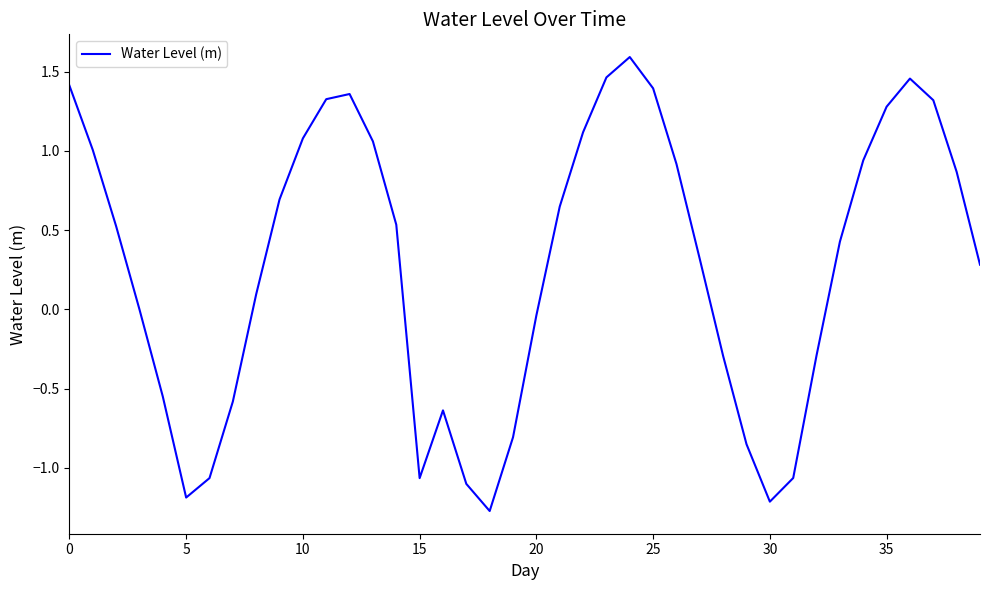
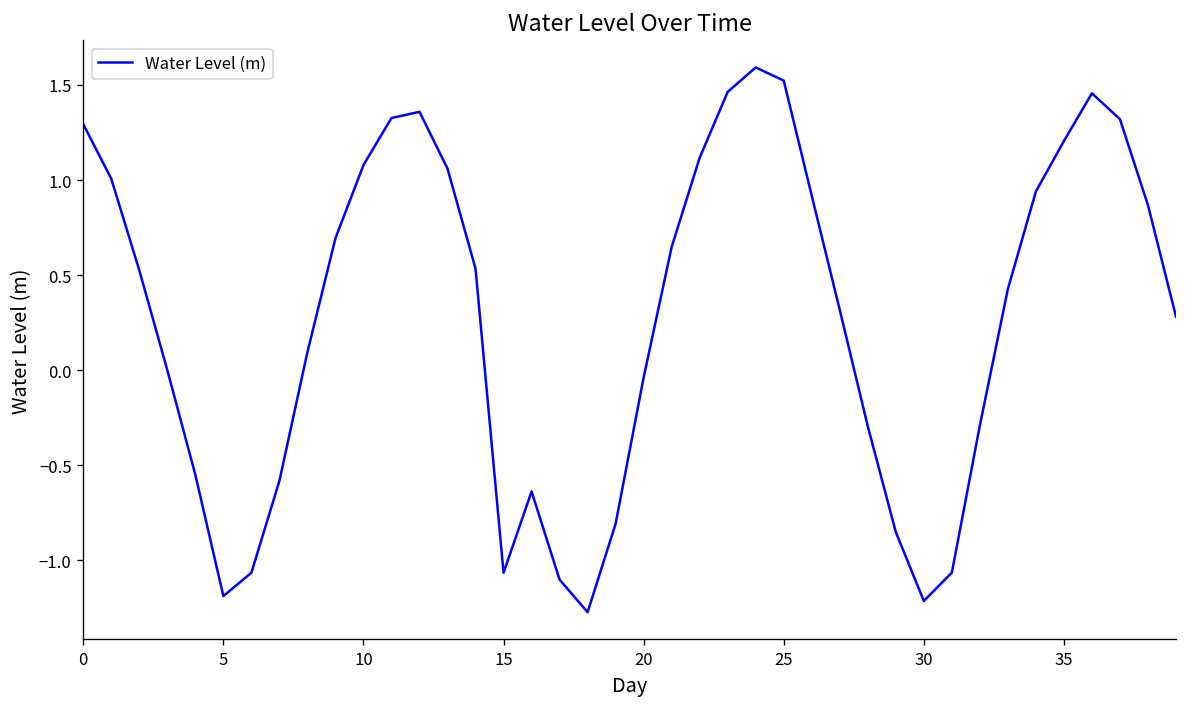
  {
-   "0": 1.41,
+   "0": 1.29,
    "5": -1.19,
    "10": 1.08,
    "15": -1.07,
    "20": -0.04,
-   "25": 1.39,
+   "25": 1.52,
    "30": -1.21,
-   "35": 1.28
+   "35": 1.21
  }
